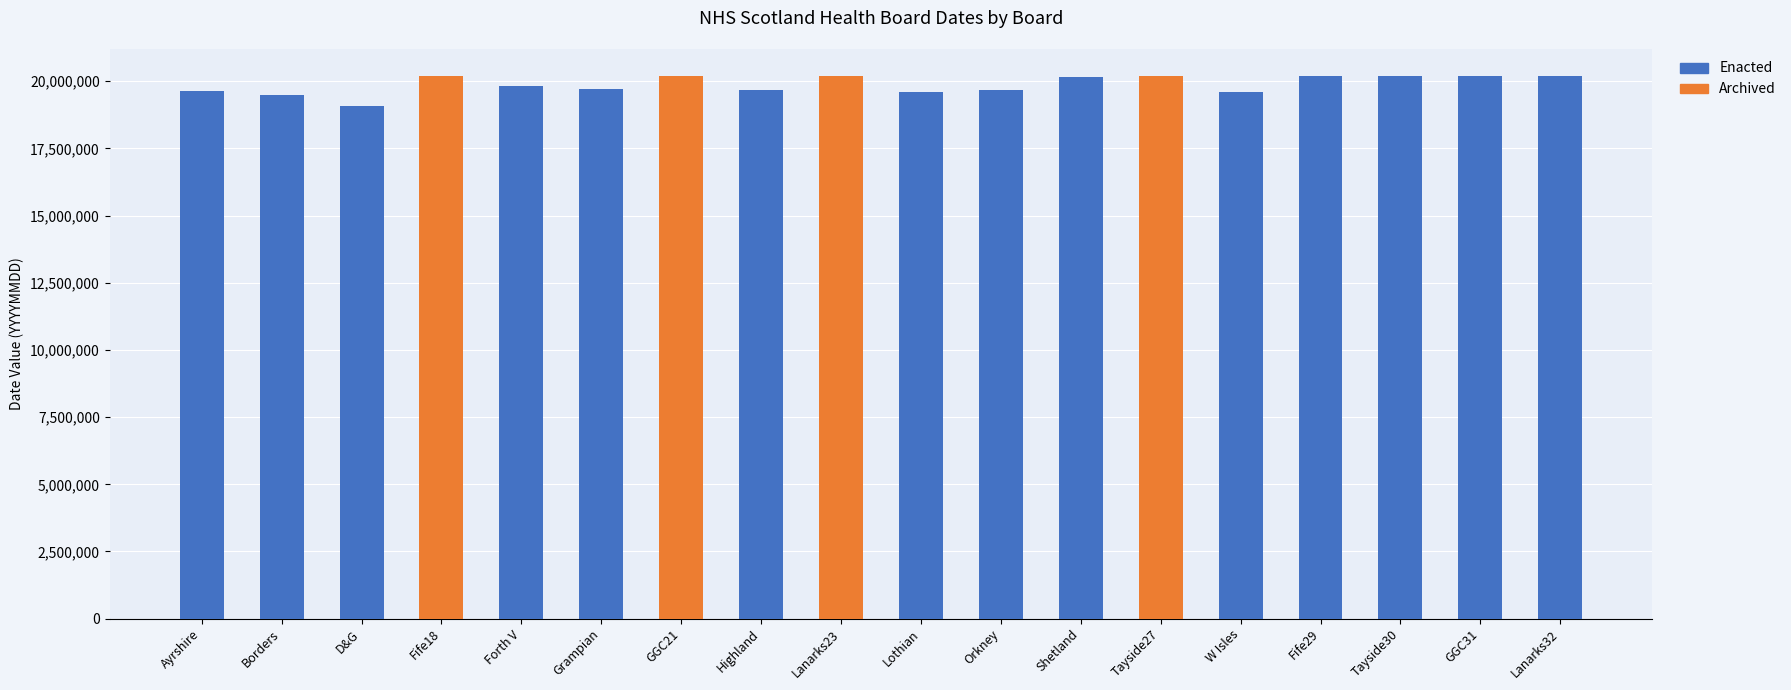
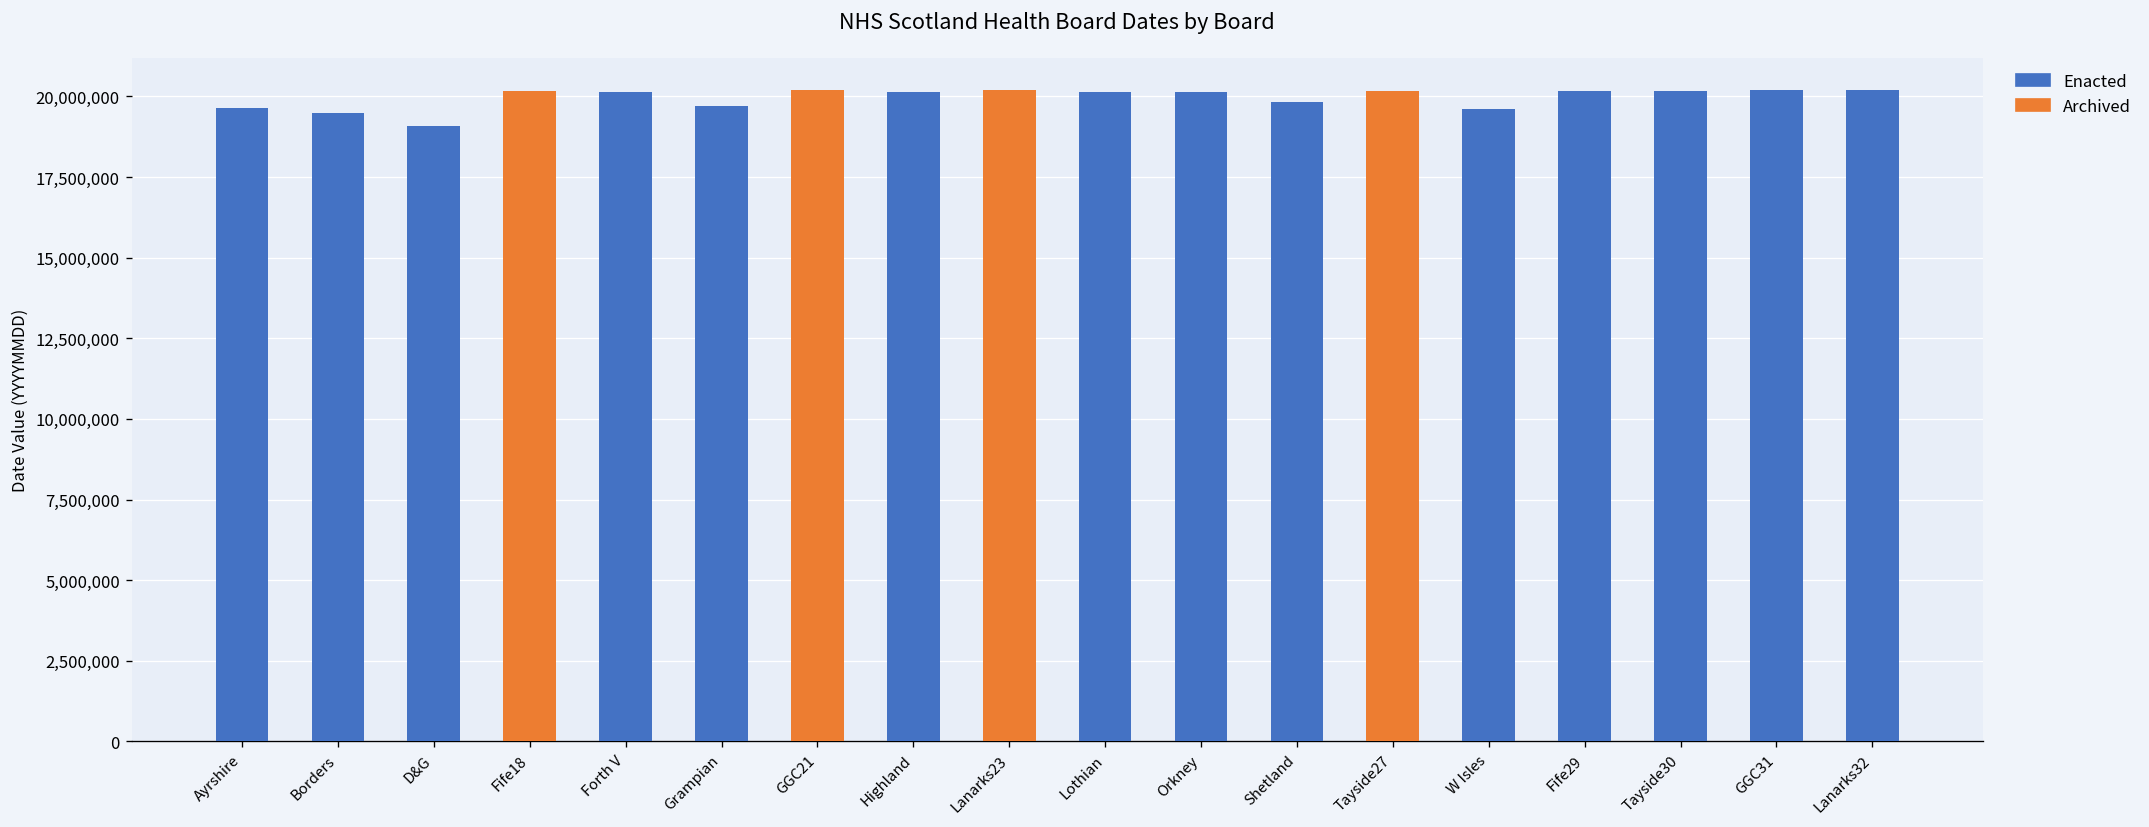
  {
    "Enacted": {
      "Ayrshire": "19,700,000",
      "Borders": "19,500,000",
      "D&G": "19,100,000",
      "Fife18": "20,100,000",
-     "Forth V": "19,800,000",
+     "Forth V": "20,100,000",
      "Grampian": "19,700,000",
      "GGC21": "20,100,000",
-     "Highland": "19,700,000",
+     "Highland": "20,100,000",
      "Lanarks23": "20,100,000",
-     "Lothian": "19,600,000",
-     "Orkney": "19,700,000",
-     "Shetland": "20,100,000",
+     "Lothian": "20,100,000",
+     "Orkney": "20,100,000",
+     "Shetland": "19,800,000",
      "Tayside27": "20,100,000",
      "W Isles": "19,600,000",
      "Fife29": "20,200,000",
      "Tayside30": "20,200,000",
      "GGC31": "20,200,000",
      "Lanarks32": "20,200,000"
    },
    "Archived": {
      "Ayrshire": "0",
      "Borders": "0",
      "D&G": "0",
      "Fife18": "20,200,000",
      "Forth V": "0",
      "Grampian": "0",
      "GGC21": "20,200,000",
      "Highland": "0",
      "Lanarks23": "20,200,000",
      "Lothian": "0",
      "Orkney": "0",
      "Shetland": "0",
      "Tayside27": "20,200,000",
      "W Isles": "0",
      "Fife29": "0",
      "Tayside30": "0",
      "GGC31": "0",
      "Lanarks32": "0"
    }
  }
